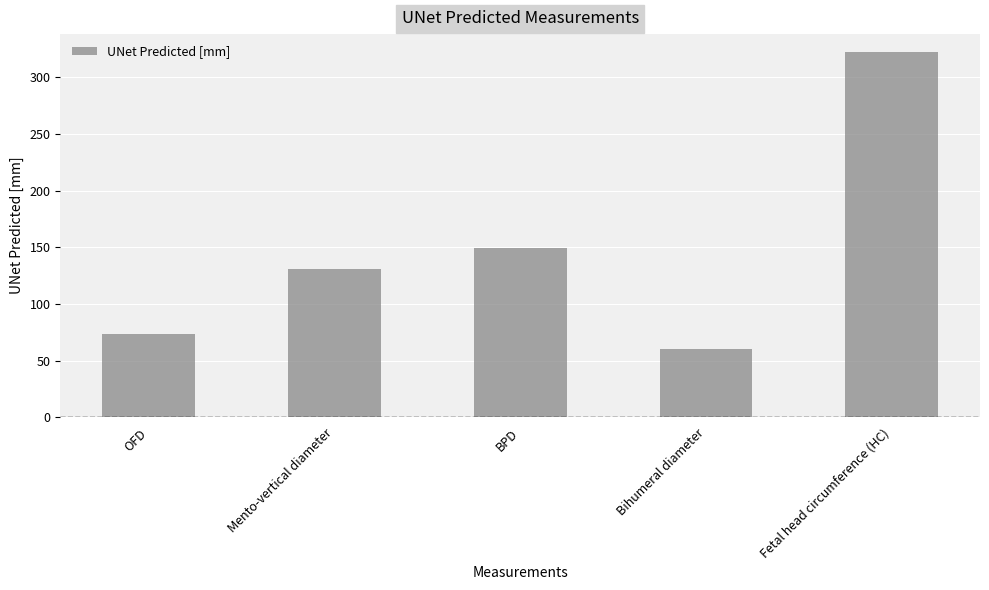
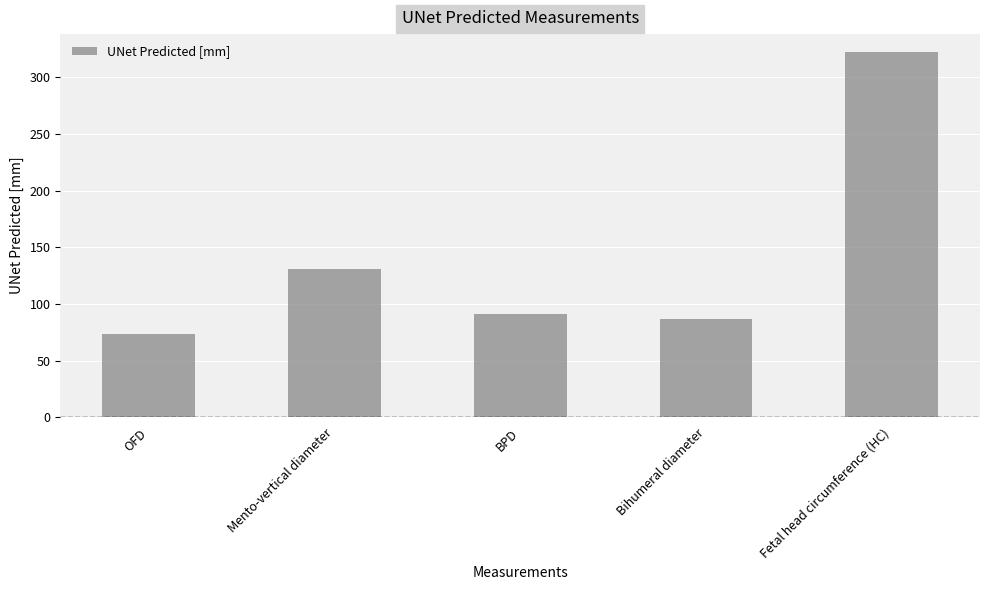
  {
    "OFD": 73,
    "Mento-vertical diameter": 130,
-   "BPD": 149,
-   "Bihumeral diameter": 61,
+   "BPD": 92,
+   "Bihumeral diameter": 87,
    "Fetal head circumference (HC)": 322
  }
